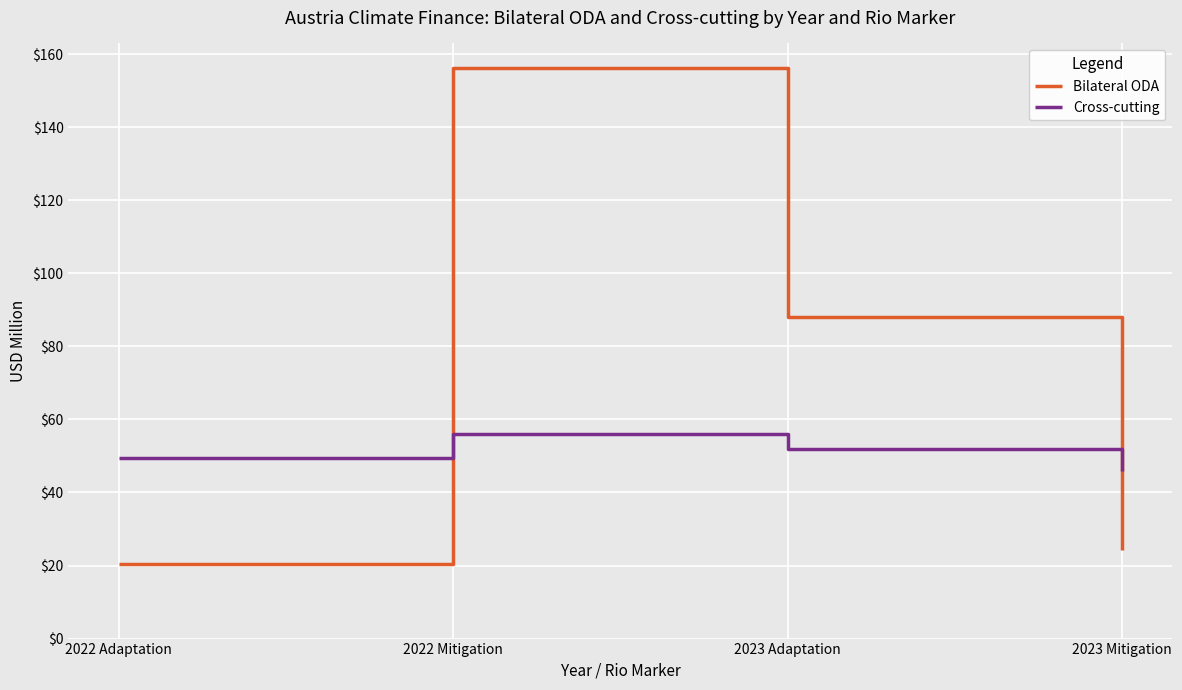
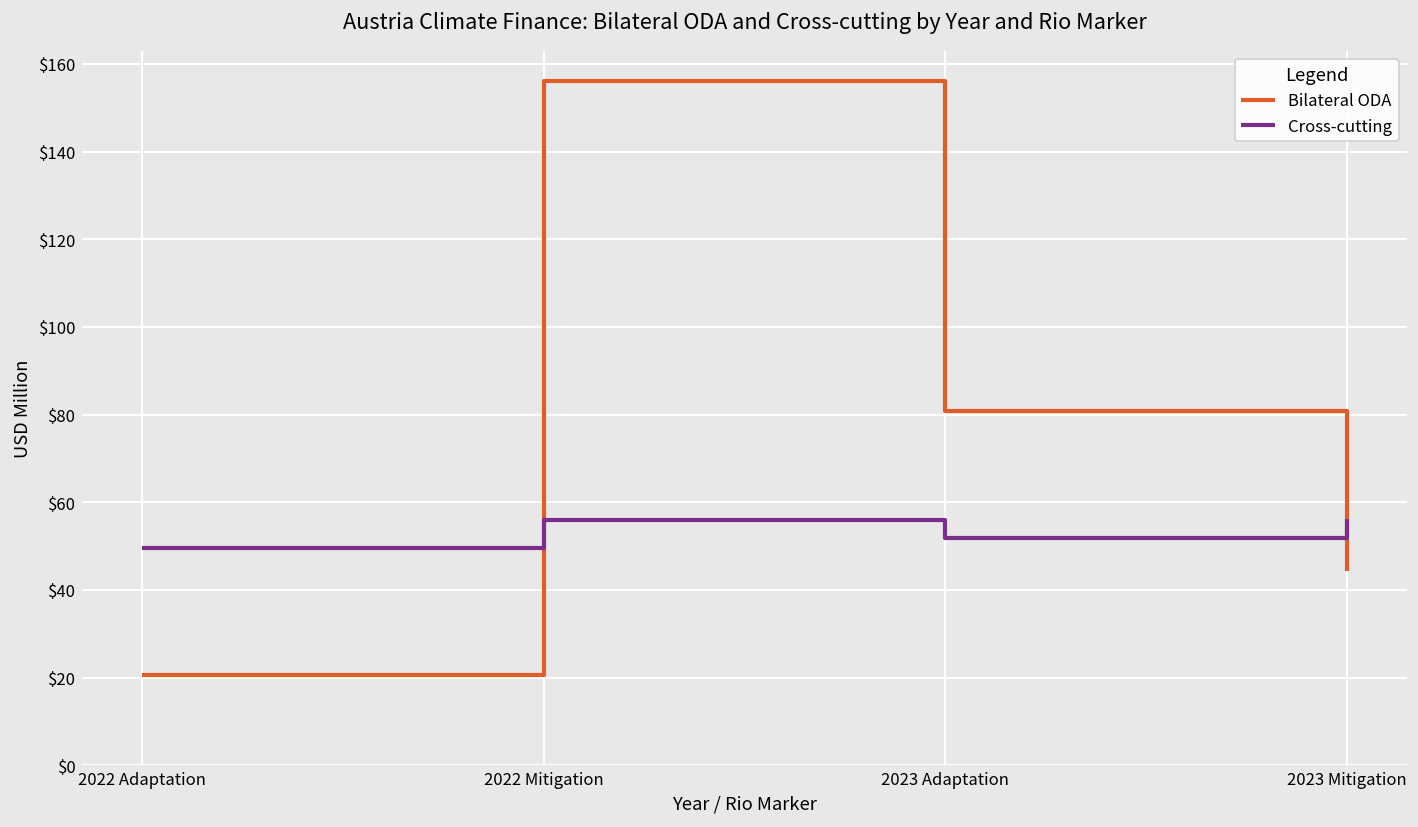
  {
    "Bilateral ODA": {
      "2022 Adaptation": "$21",
      "2022 Mitigation": "$156",
-     "2023 Adaptation": "$88",
-     "2023 Mitigation": "$24"
+     "2023 Adaptation": "$81",
+     "2023 Mitigation": "$44"
    },
    "Cross-cutting": {
      "2022 Adaptation": "$50",
      "2022 Mitigation": "$56",
      "2023 Adaptation": "$52",
-     "2023 Mitigation": "$46"
+     "2023 Mitigation": "$56"
    }
  }
